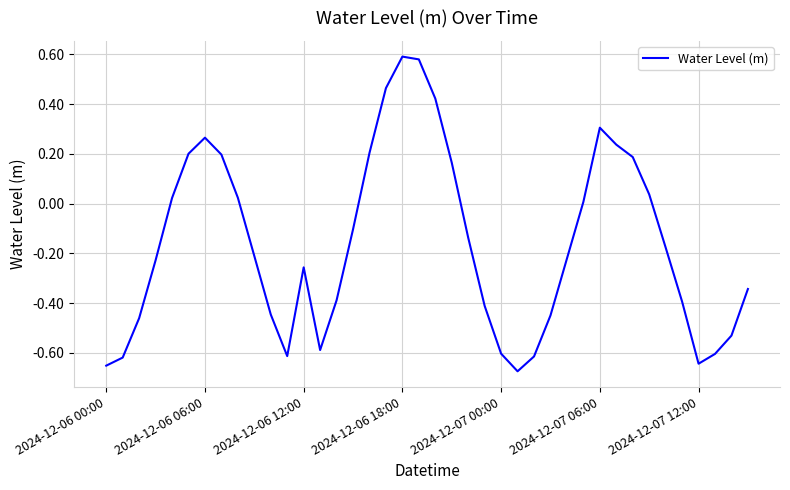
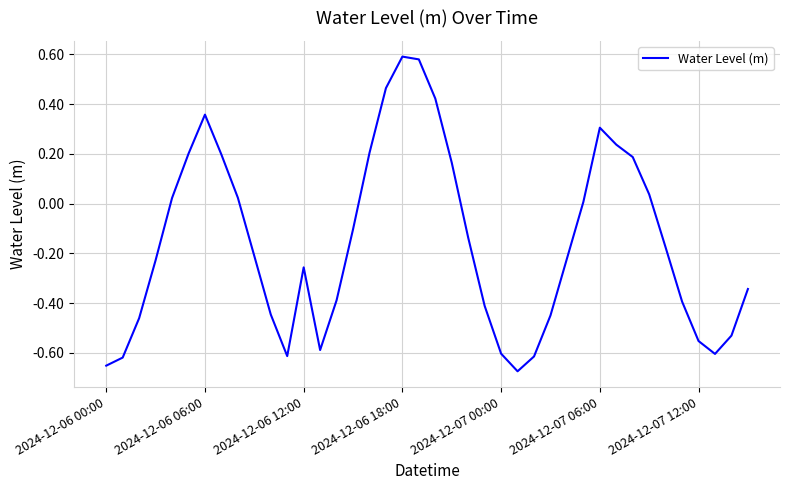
  {
    "2024-12-06 00:00": -0.65,
-   "2024-12-06 06:00": 0.27,
+   "2024-12-06 06:00": 0.36,
    "2024-12-06 12:00": -0.26,
    "2024-12-06 18:00": 0.59,
    "2024-12-07 00:00": -0.60,
    "2024-12-07 06:00": 0.31,
-   "2024-12-07 12:00": -0.64
+   "2024-12-07 12:00": -0.55
  }
